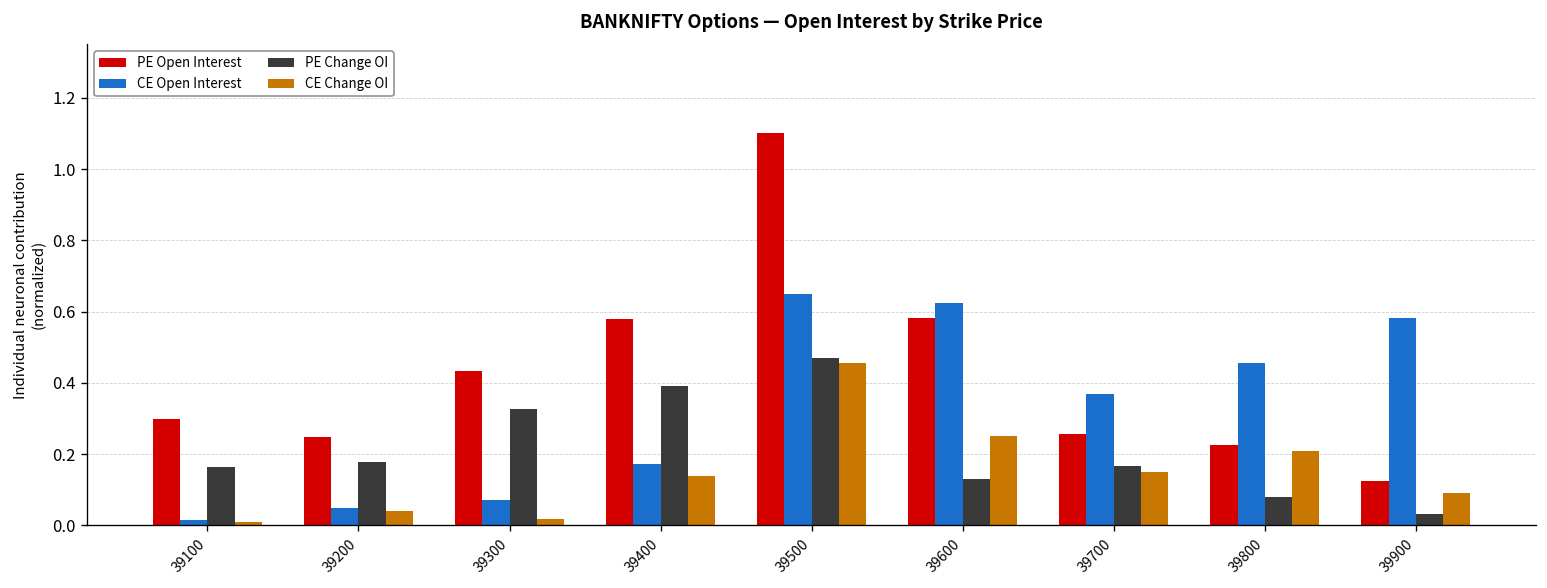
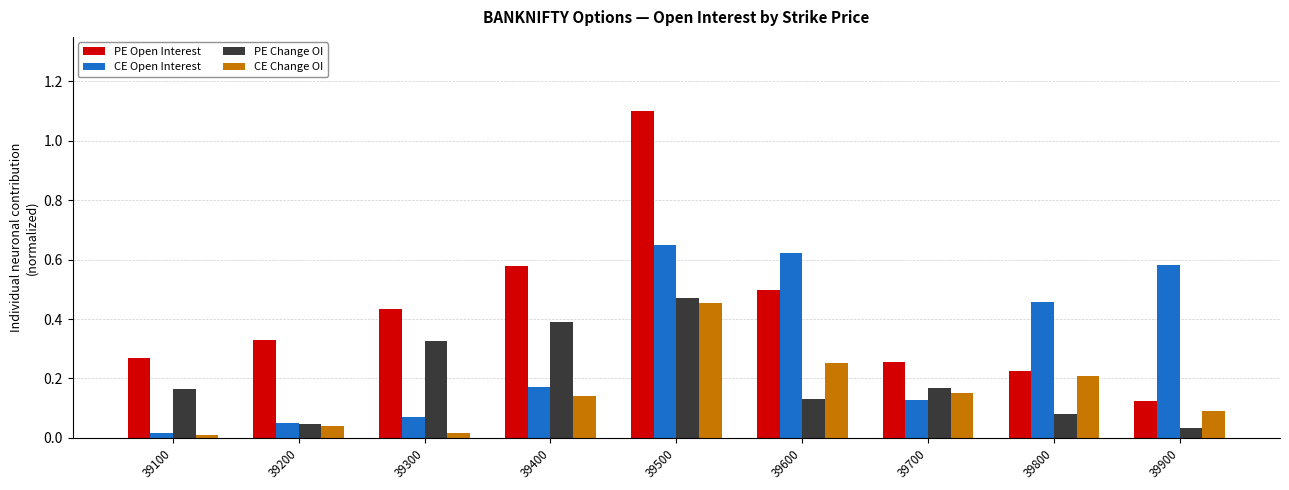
  {
    "PE Open Interest": {
-     "39100": 0.30,
-     "39200": 0.25,
+     "39100": 0.27,
+     "39200": 0.33,
      "39300": 0.43,
      "39400": 0.58,
      "39500": 1.10,
-     "39600": 0.58,
+     "39600": 0.50,
      "39700": 0.26,
      "39800": 0.23,
      "39900": 0.12
    },
    "CE Open Interest": {
      "39100": 0.01,
      "39200": 0.05,
      "39300": 0.07,
      "39400": 0.17,
      "39500": 0.65,
      "39600": 0.62,
-     "39700": 0.37,
+     "39700": 0.13,
      "39800": 0.46,
      "39900": 0.58
    },
    "PE Change OI": {
      "39100": 0.16,
-     "39200": 0.18,
+     "39200": 0.05,
      "39300": 0.33,
      "39400": 0.39,
      "39500": 0.47,
      "39600": 0.13,
      "39700": 0.17,
      "39800": 0.08,
      "39900": 0.03
    },
    "CE Change OI": {
      "39100": 0.01,
      "39200": 0.04,
      "39300": 0.02,
      "39400": 0.14,
      "39500": 0.45,
      "39600": 0.25,
      "39700": 0.15,
      "39800": 0.21,
      "39900": 0.09
    }
  }
